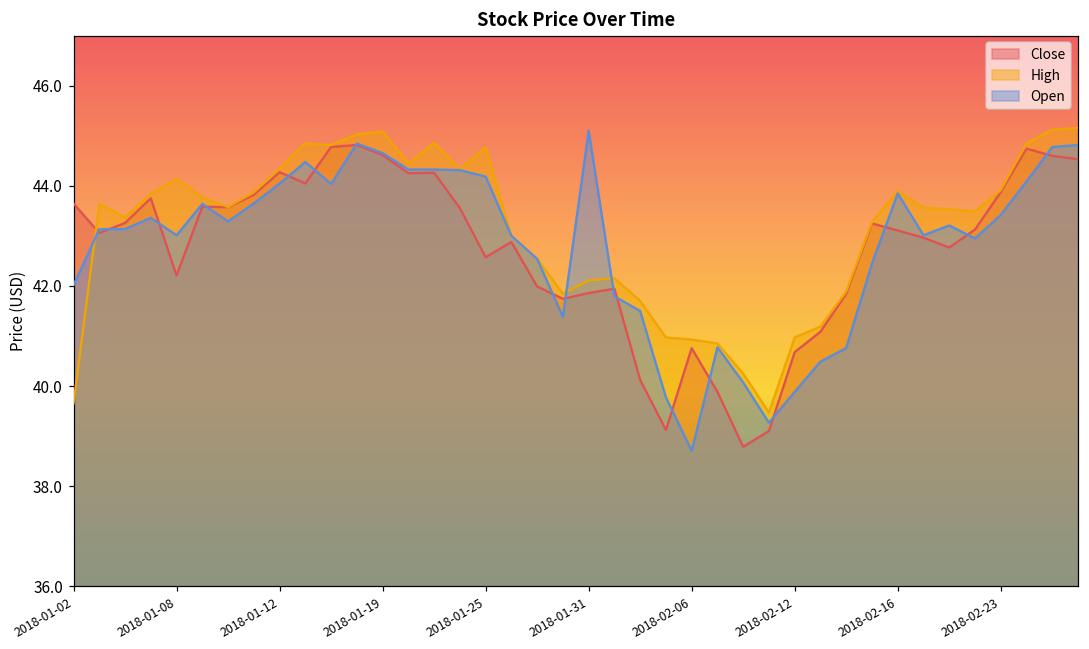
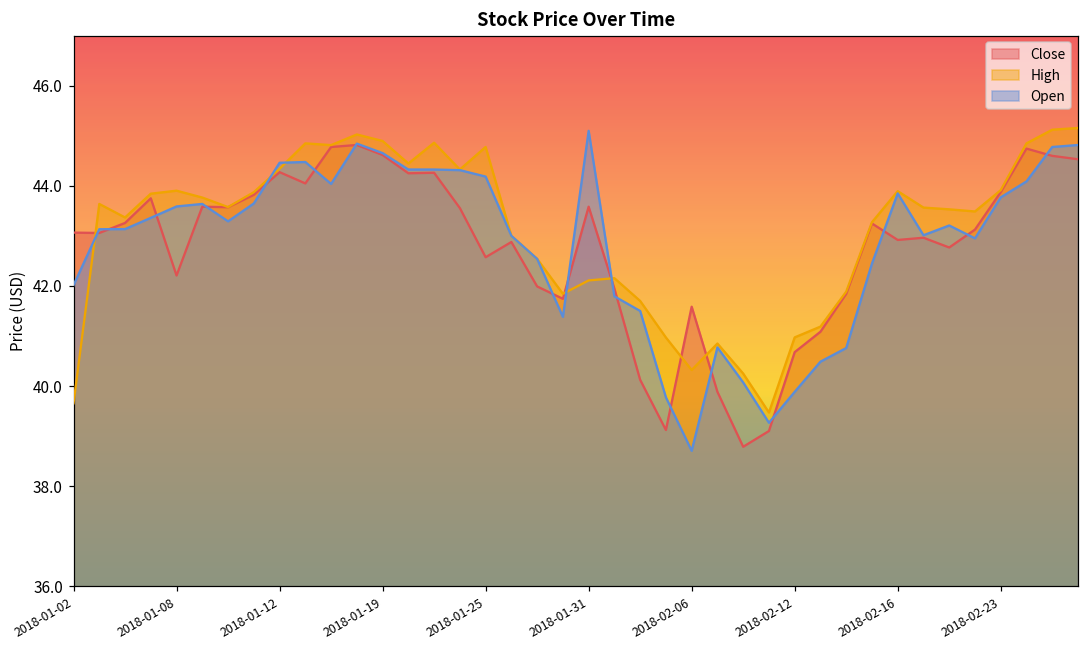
  {
    "Close": {
-     "2018-01-02": 43.6,
+     "2018-01-02": 43.1,
      "2018-01-08": 42.2,
      "2018-01-12": 44.3,
      "2018-01-25": 42.6,
-     "2018-01-31": 41.9,
-     "2018-02-06": 40.8,
+     "2018-01-31": 43.6,
+     "2018-02-06": 41.6,
      "2018-02-12": 40.7,
-     "2018-02-16": 43.1
+     "2018-02-16": 42.9
    },
    "High": {
      "2018-01-02": 39.7,
-     "2018-01-08": 44.1,
+     "2018-01-08": 43.9,
      "2018-01-12": 44.3,
-     "2018-01-19": 45.1,
+     "2018-01-19": 44.9,
      "2018-01-25": 44.8,
      "2018-01-31": 42.1,
-     "2018-02-06": 40.9,
+     "2018-02-06": 40.3,
      "2018-02-12": 41.0
    },
    "Open": {
      "2018-01-02": 42.0,
-     "2018-01-08": 43.0,
-     "2018-01-12": 44.0,
+     "2018-01-08": 43.6,
+     "2018-01-12": 44.5,
      "2018-01-25": 44.2,
      "2018-01-31": 45.1,
      "2018-02-06": 38.7,
      "2018-02-12": 39.9,
-     "2018-02-23": 43.4
+     "2018-02-23": 43.8
    }
  }
